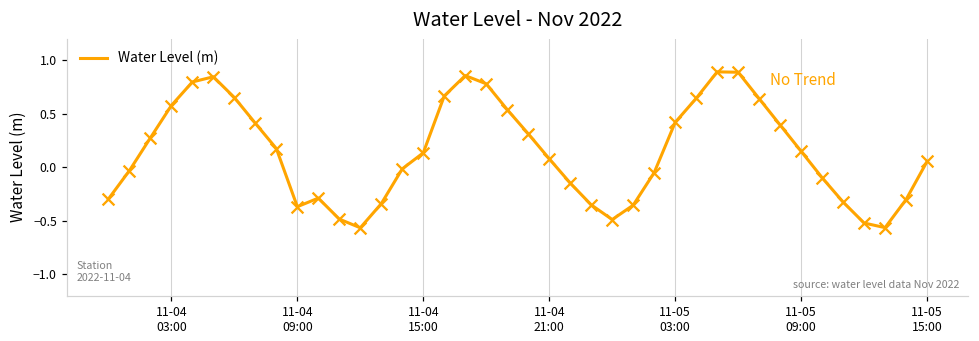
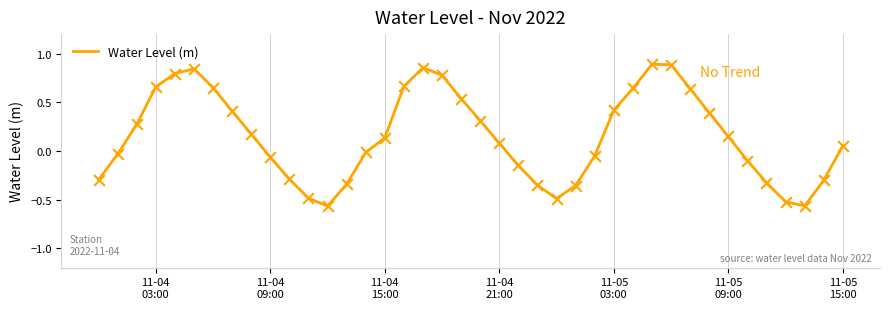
  {
-   "11-04 03:00": 0.6,
-   "11-04 09:00": -0.4,
+   "11-04 03:00": 0.7,
+   "11-04 09:00": -0.1,
    "11-04 15:00": 0.1,
    "11-04 21:00": 0.1,
    "11-05 03:00": 0.4,
    "11-05 09:00": 0.1,
    "11-05 15:00": 0.1
  }
